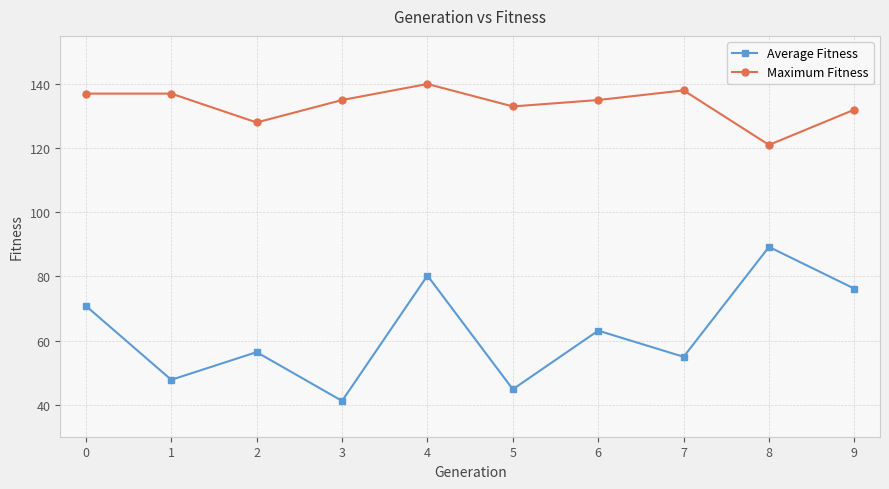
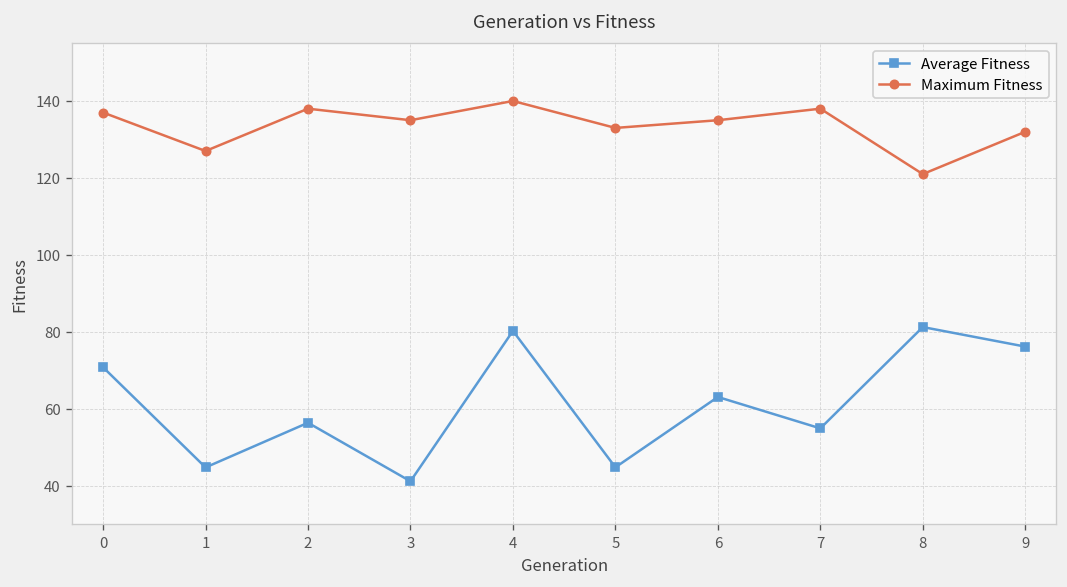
  {
    "Average Fitness": {
      "0": 71,
-     "1": 48,
+     "1": 45,
      "2": 56,
      "3": 41,
      "4": 80,
      "5": 45,
      "6": 63,
      "7": 55,
-     "8": 89,
+     "8": 81,
      "9": 76
    },
    "Maximum Fitness": {
      "0": 137,
-     "1": 137,
-     "2": 128,
+     "1": 127,
+     "2": 138,
      "3": 135,
      "4": 140,
      "5": 133,
      "6": 135,
      "7": 138,
      "8": 121,
      "9": 132
    }
  }
